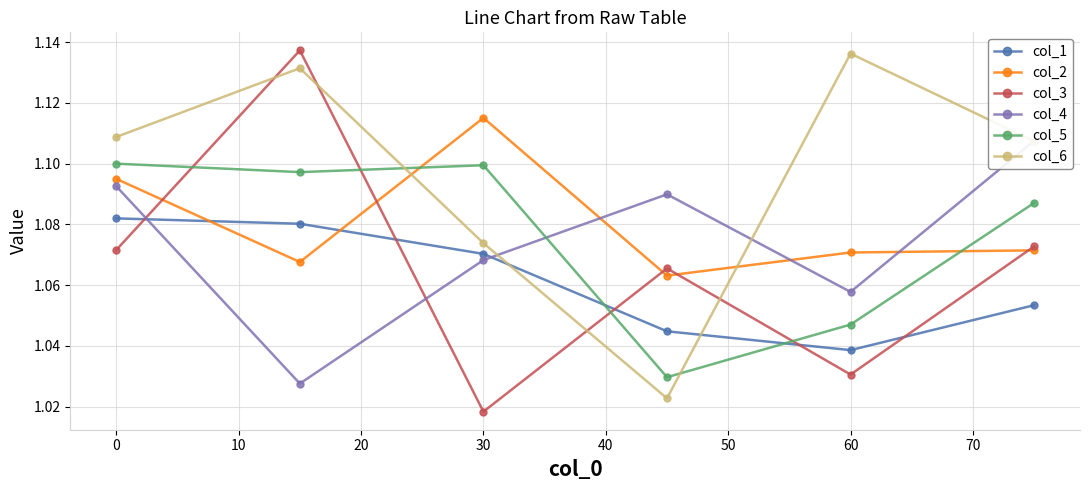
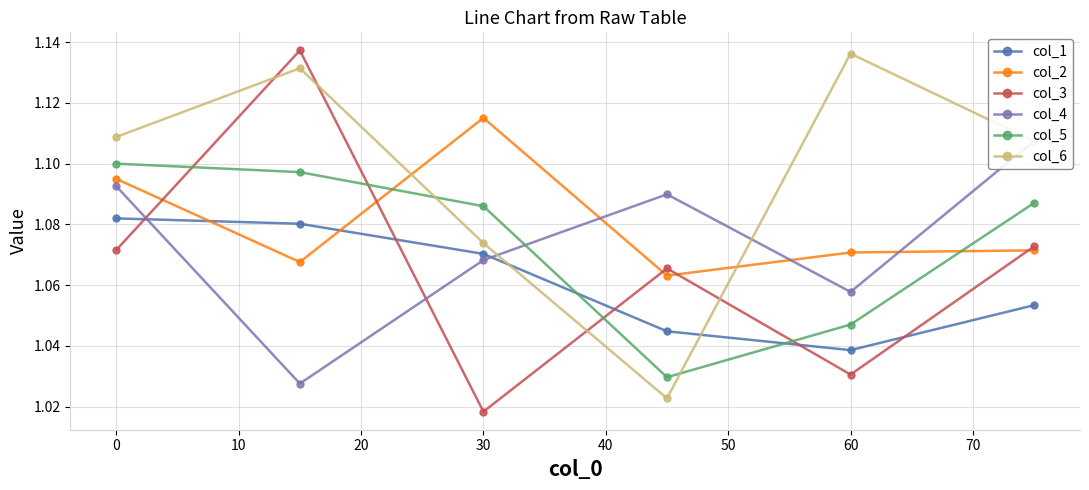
  {
    "col_2": {
      "0": 1.095,
      "30": 1.115,
      "60": 1.071
    },
    "col_3": {
      "0": 1.072,
      "30": 1.018,
      "60": 1.031
    },
    "col_5": {
      "0": 1.100,
-     "30": 1.099,
+     "30": 1.086,
      "60": 1.047
    },
    "col_6": {
      "0": 1.109,
      "30": 1.074,
      "60": 1.136
    }
  }
